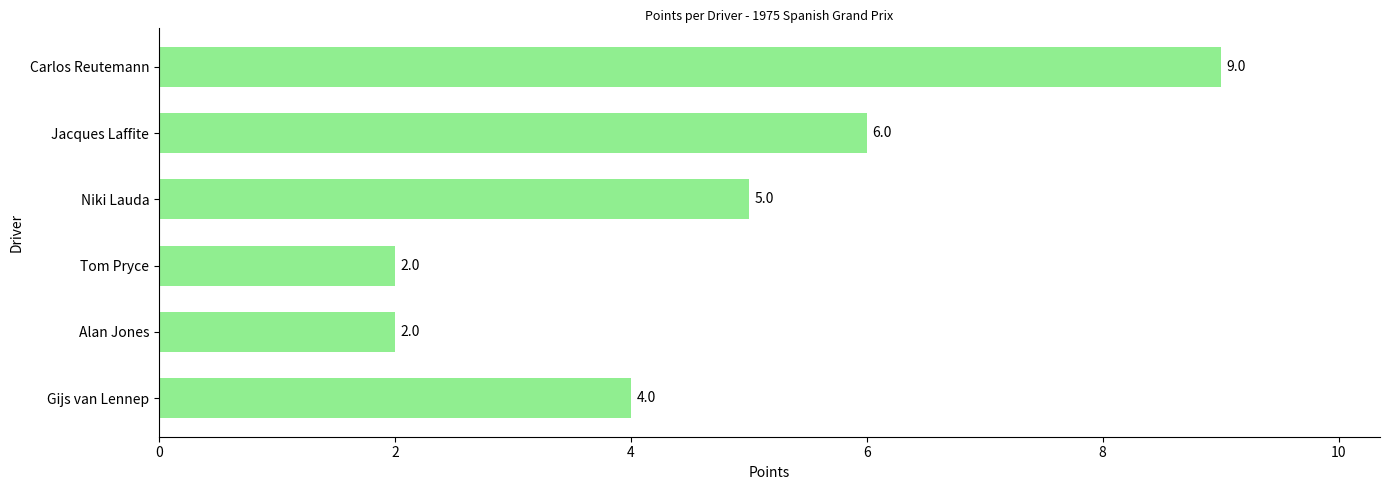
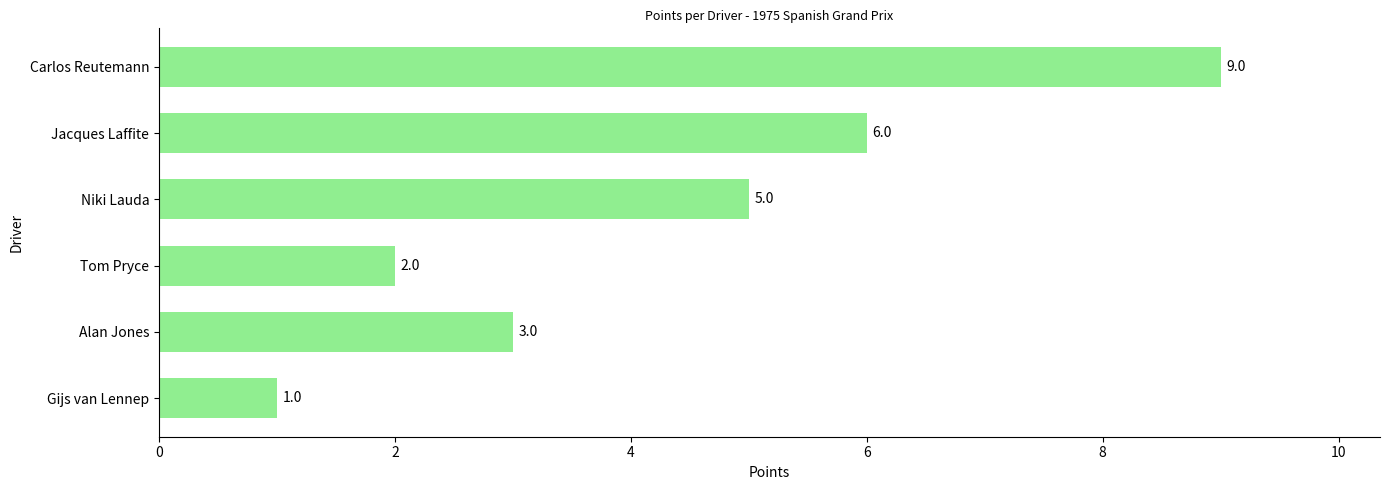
  {
    "Carlos Reutemann": 9.0,
    "Jacques Laffite": 6.0,
    "Niki Lauda": 5.0,
    "Tom Pryce": 2.0,
-   "Alan Jones": 2.0,
-   "Gijs van Lennep": 4.0
+   "Alan Jones": 3.0,
+   "Gijs van Lennep": 1.0
  }
